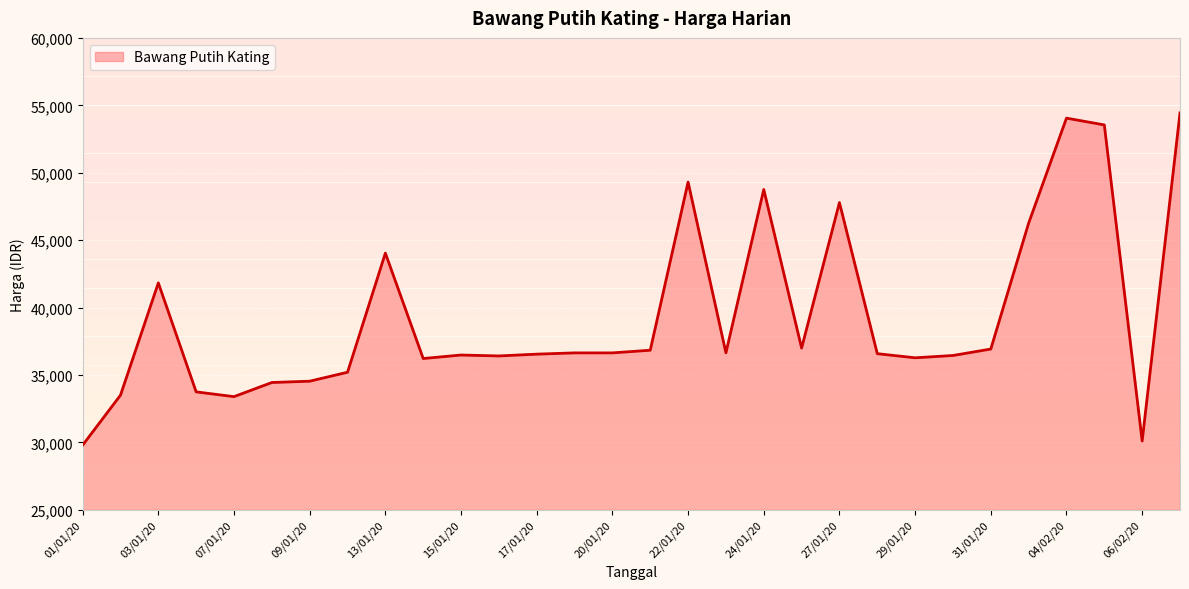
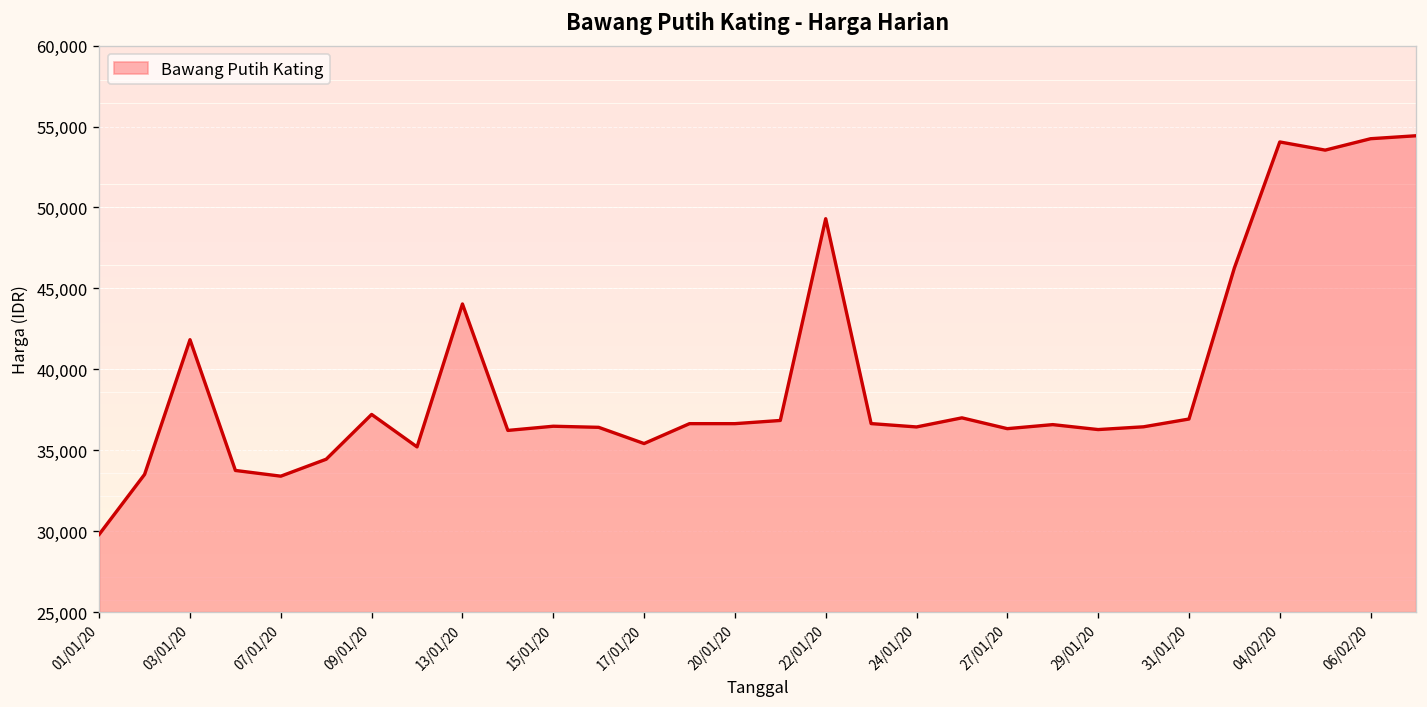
  {
    "01/01/20": "29,800",
    "03/01/20": "41,800",
    "07/01/20": "33,400",
-   "09/01/20": "34,500",
+   "09/01/20": "37,200",
    "13/01/20": "44,000",
    "15/01/20": "36,500",
-   "17/01/20": "36,500",
+   "17/01/20": "35,400",
    "20/01/20": "36,600",
    "22/01/20": "49,300",
-   "24/01/20": "48,800",
-   "27/01/20": "47,800",
+   "24/01/20": "36,400",
+   "27/01/20": "36,300",
    "29/01/20": "36,300",
    "31/01/20": "36,900",
    "04/02/20": "54,100",
-   "06/02/20": "30,100"
+   "06/02/20": "54,300"
  }
